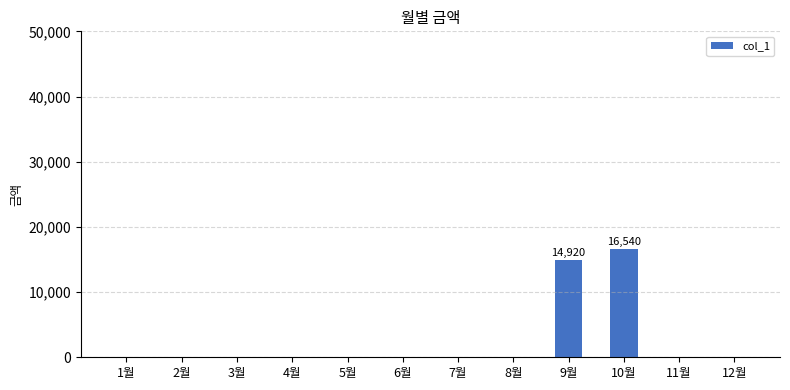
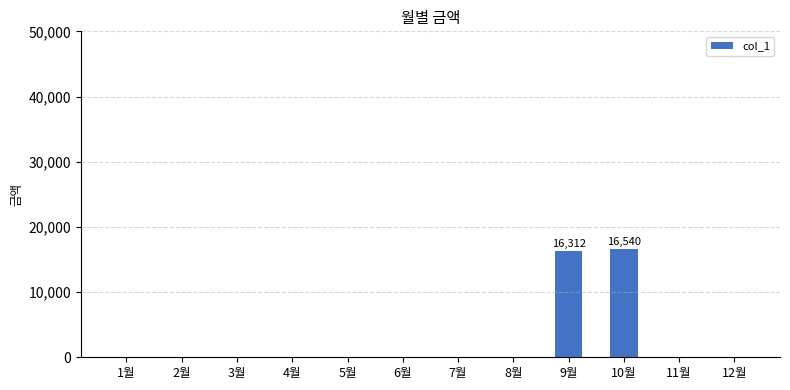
  {
-   "9월": "14,920",
+   "9월": "16,312",
    "10월": "16,540"
  }
